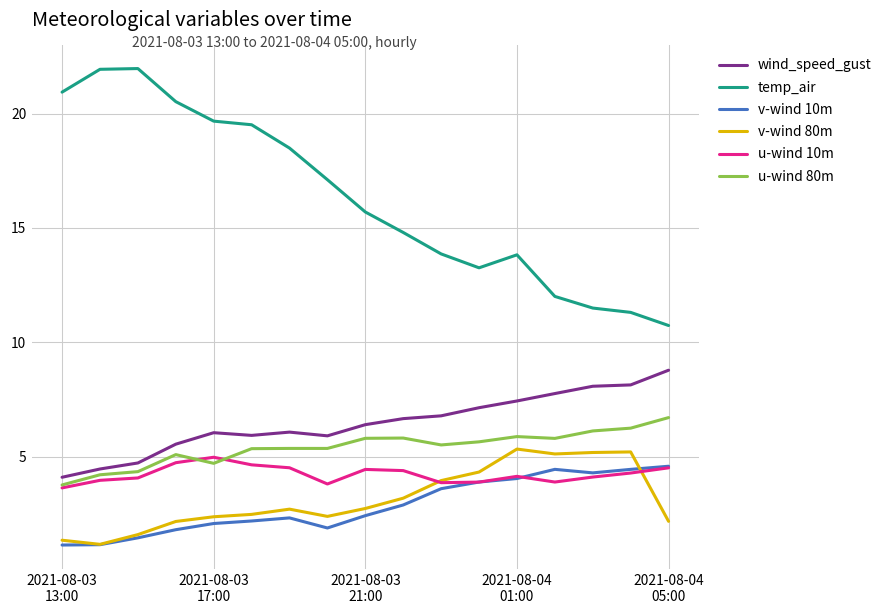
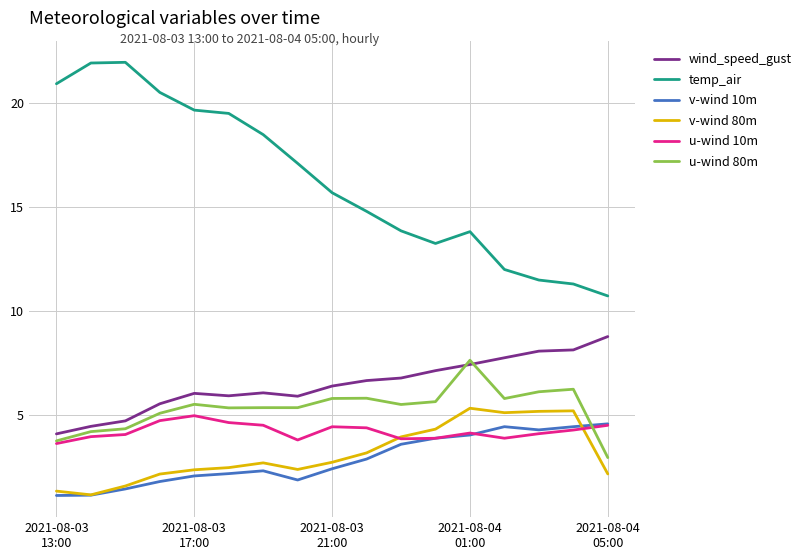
  {
    "wind_speed_gust": {
      "2021-08-03 13:00": 4.1,
      "2021-08-03 17:00": 6.0,
      "2021-08-03 21:00": 6.4,
      "2021-08-04 01:00": 7.4,
      "2021-08-04 05:00": 8.8
    },
    "temp_air": {
      "2021-08-03 13:00": 20.9,
      "2021-08-03 17:00": 19.7,
      "2021-08-03 21:00": 15.7,
      "2021-08-04 01:00": 13.8,
      "2021-08-04 05:00": 10.7
    },
    "v-wind 10m": {
      "2021-08-03 13:00": 1.1,
      "2021-08-03 17:00": 2.1,
      "2021-08-03 21:00": 2.4
    },
    "v-wind 80m": {
      "2021-08-03 13:00": 1.3,
      "2021-08-03 17:00": 2.4,
      "2021-08-03 21:00": 2.7,
      "2021-08-04 01:00": 5.3,
      "2021-08-04 05:00": 2.2
    },
    "u-wind 10m": {
      "2021-08-03 13:00": 3.6,
      "2021-08-03 17:00": 5.0,
      "2021-08-03 21:00": 4.4
    },
    "u-wind 80m": {
      "2021-08-03 13:00": 3.8,
-     "2021-08-03 17:00": 4.7,
+     "2021-08-03 17:00": 5.5,
      "2021-08-03 21:00": 5.8,
-     "2021-08-04 01:00": 5.9,
-     "2021-08-04 05:00": 6.7
+     "2021-08-04 01:00": 7.6,
+     "2021-08-04 05:00": 3.0
    }
  }
